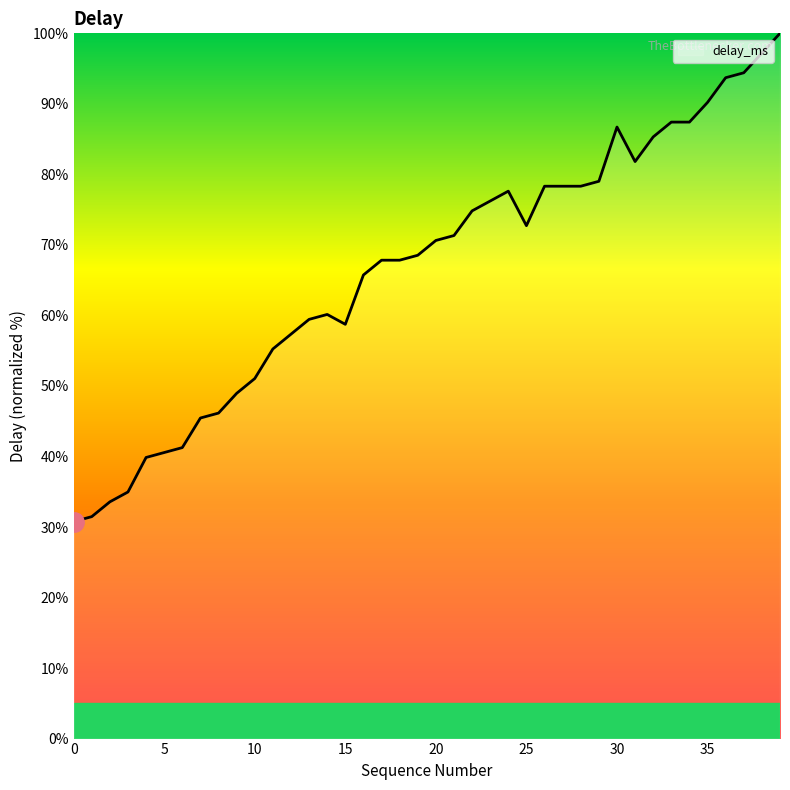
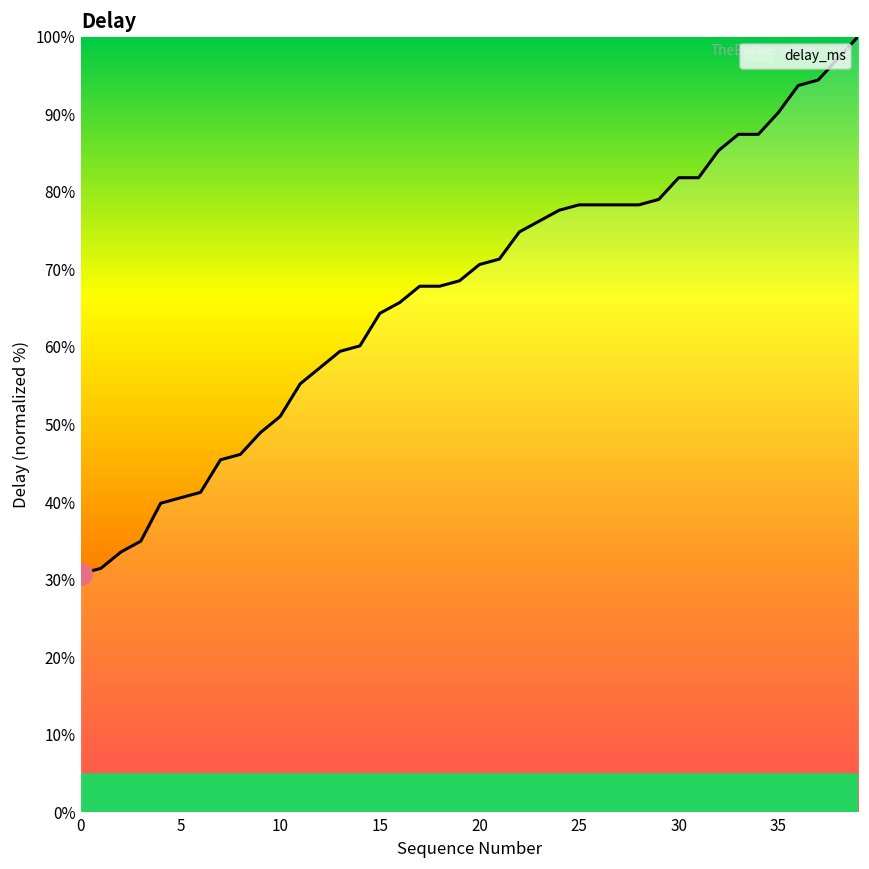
  {
    "delay_ms": {
      "5": "41%",
      "10": "51%",
-     "15": "59%",
+     "15": "64%",
      "20": "71%",
-     "25": "73%",
-     "30": "87%",
+     "25": "78%",
+     "30": "82%",
      "35": "90%"
    }
  }
